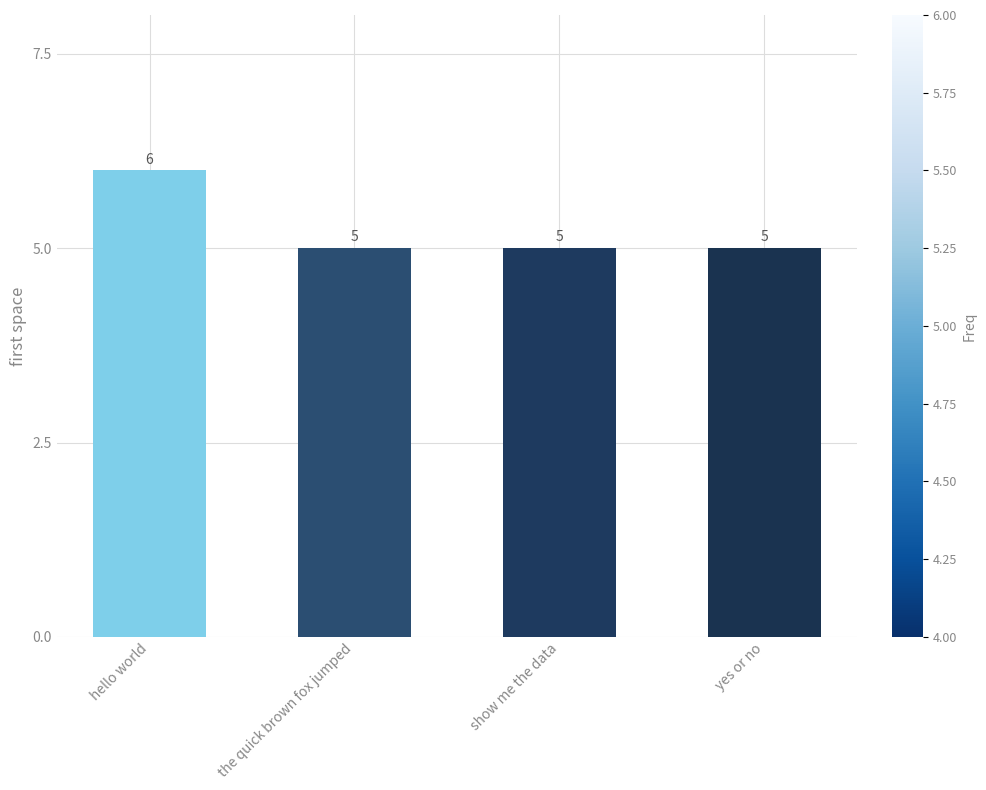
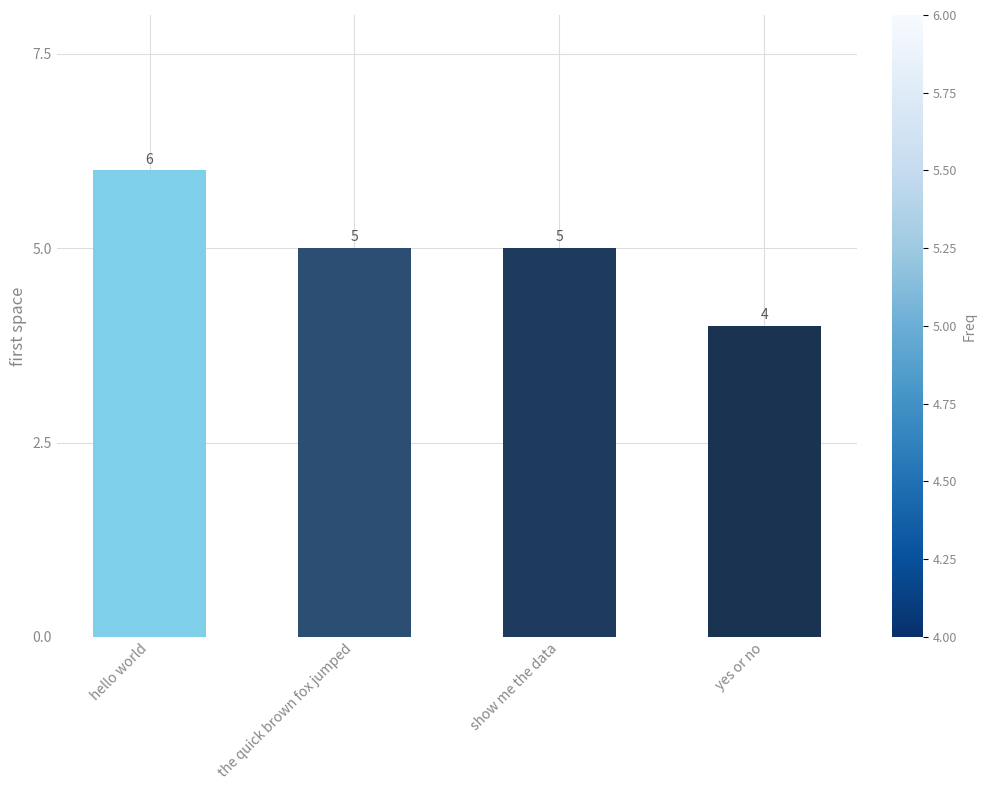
  {
    "hello world": 6,
    "the quick brown fox jumped": 5,
    "show me the data": 5,
-   "yes or no": 5
+   "yes or no": 4
  }
